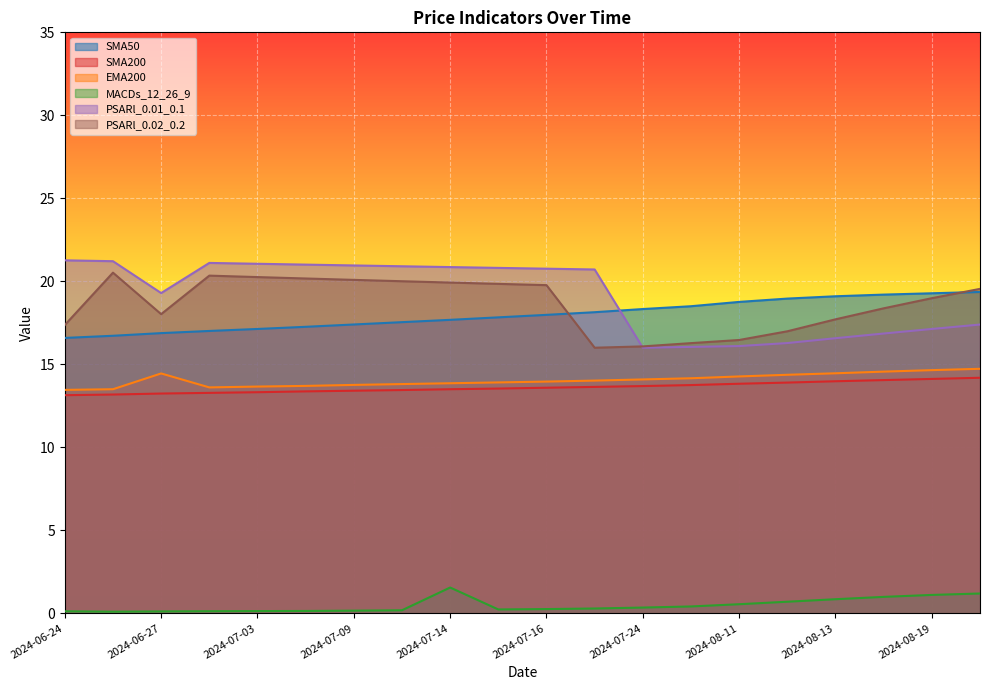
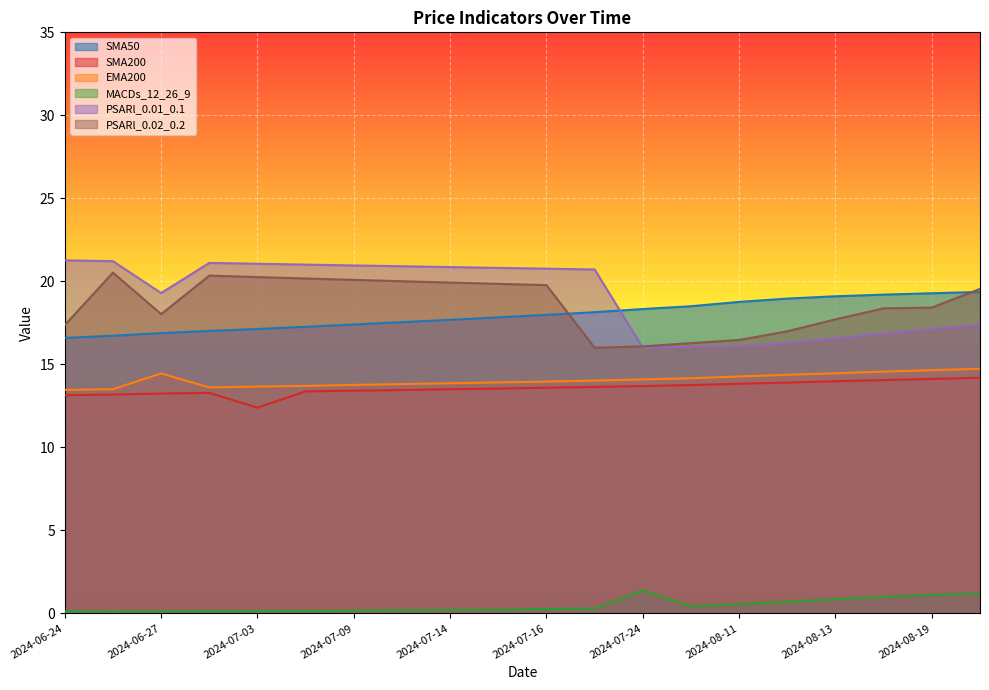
  {
    "SMA50": {
      "2024-06-24": 16.6,
      "2024-06-27": 16.9,
      "2024-07-03": 17.1,
      "2024-07-09": 17.4,
      "2024-07-14": 17.7,
      "2024-07-16": 18.0,
      "2024-07-24": 18.3,
      "2024-08-11": 18.8,
      "2024-08-13": 19.1,
      "2024-08-19": 19.3
    },
    "SMA200": {
      "2024-06-24": 13.1,
      "2024-06-27": 13.2,
-     "2024-07-03": 13.3,
+     "2024-07-03": 12.4,
      "2024-07-09": 13.4,
      "2024-07-14": 13.5,
      "2024-07-16": 13.6,
      "2024-07-24": 13.7,
      "2024-08-11": 13.8,
      "2024-08-13": 14.0,
      "2024-08-19": 14.1
    },
    "EMA200": {
      "2024-06-24": 13.5,
      "2024-06-27": 14.5,
      "2024-07-03": 13.7,
      "2024-07-09": 13.8,
      "2024-07-14": 13.9,
      "2024-07-16": 14.0,
      "2024-07-24": 14.1,
      "2024-08-11": 14.3,
      "2024-08-13": 14.5,
      "2024-08-19": 14.7
    },
    "MACDs_12_26_9": {
      "2024-06-24": 0.1,
      "2024-06-27": 0.1,
      "2024-07-03": 0.1,
      "2024-07-09": 0.2,
-     "2024-07-14": 1.6,
+     "2024-07-14": 0.2,
      "2024-07-16": 0.3,
-     "2024-07-24": 0.3,
+     "2024-07-24": 1.4,
      "2024-08-11": 0.5,
      "2024-08-13": 0.8,
      "2024-08-19": 1.1
    },
    "PSARl_0.01_0.1": {
      "2024-06-24": 21.3,
      "2024-06-27": 19.3,
      "2024-07-03": 21.1,
      "2024-07-09": 21.0,
      "2024-07-14": 20.9,
      "2024-07-16": 20.8,
      "2024-08-11": 16.1,
      "2024-08-13": 16.6,
      "2024-08-19": 17.1
    },
    "PSARl_0.02_0.2": {
      "2024-06-24": 17.4,
      "2024-06-27": 18.0,
      "2024-07-03": 20.3,
      "2024-07-09": 20.1,
      "2024-07-14": 19.9,
      "2024-07-16": 19.8,
      "2024-08-11": 16.5,
      "2024-08-13": 17.7,
-     "2024-08-19": 19.0
+     "2024-08-19": 18.4
    }
  }
